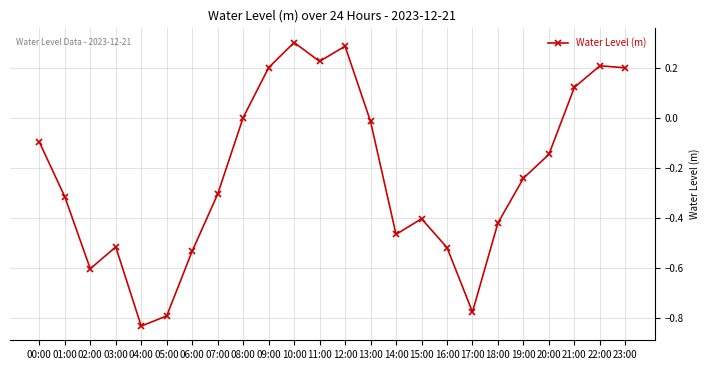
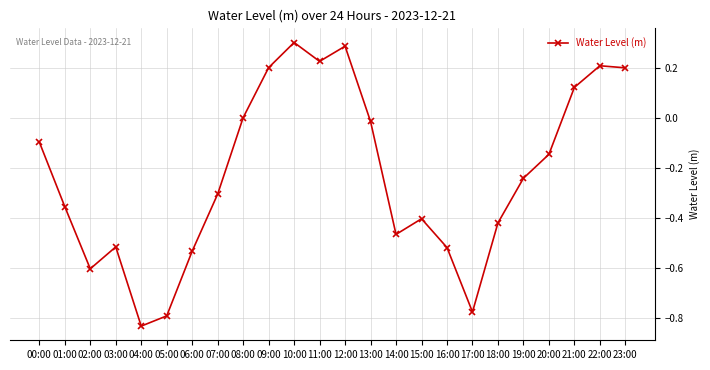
  {
    "00:00": -0.10,
-   "01:00": -0.32,
+   "01:00": -0.36,
    "02:00": -0.60,
    "03:00": -0.52,
    "04:00": -0.83,
    "05:00": -0.79,
    "06:00": -0.53,
    "07:00": -0.31,
    "08:00": 0.00,
    "09:00": 0.20,
    "10:00": 0.30,
    "11:00": 0.23,
    "12:00": 0.29,
    "13:00": -0.01,
    "14:00": -0.47,
    "15:00": -0.40,
    "16:00": -0.52,
    "17:00": -0.78,
    "18:00": -0.42,
    "19:00": -0.24,
    "20:00": -0.15,
    "21:00": 0.12,
    "22:00": 0.21,
    "23:00": 0.20
  }
